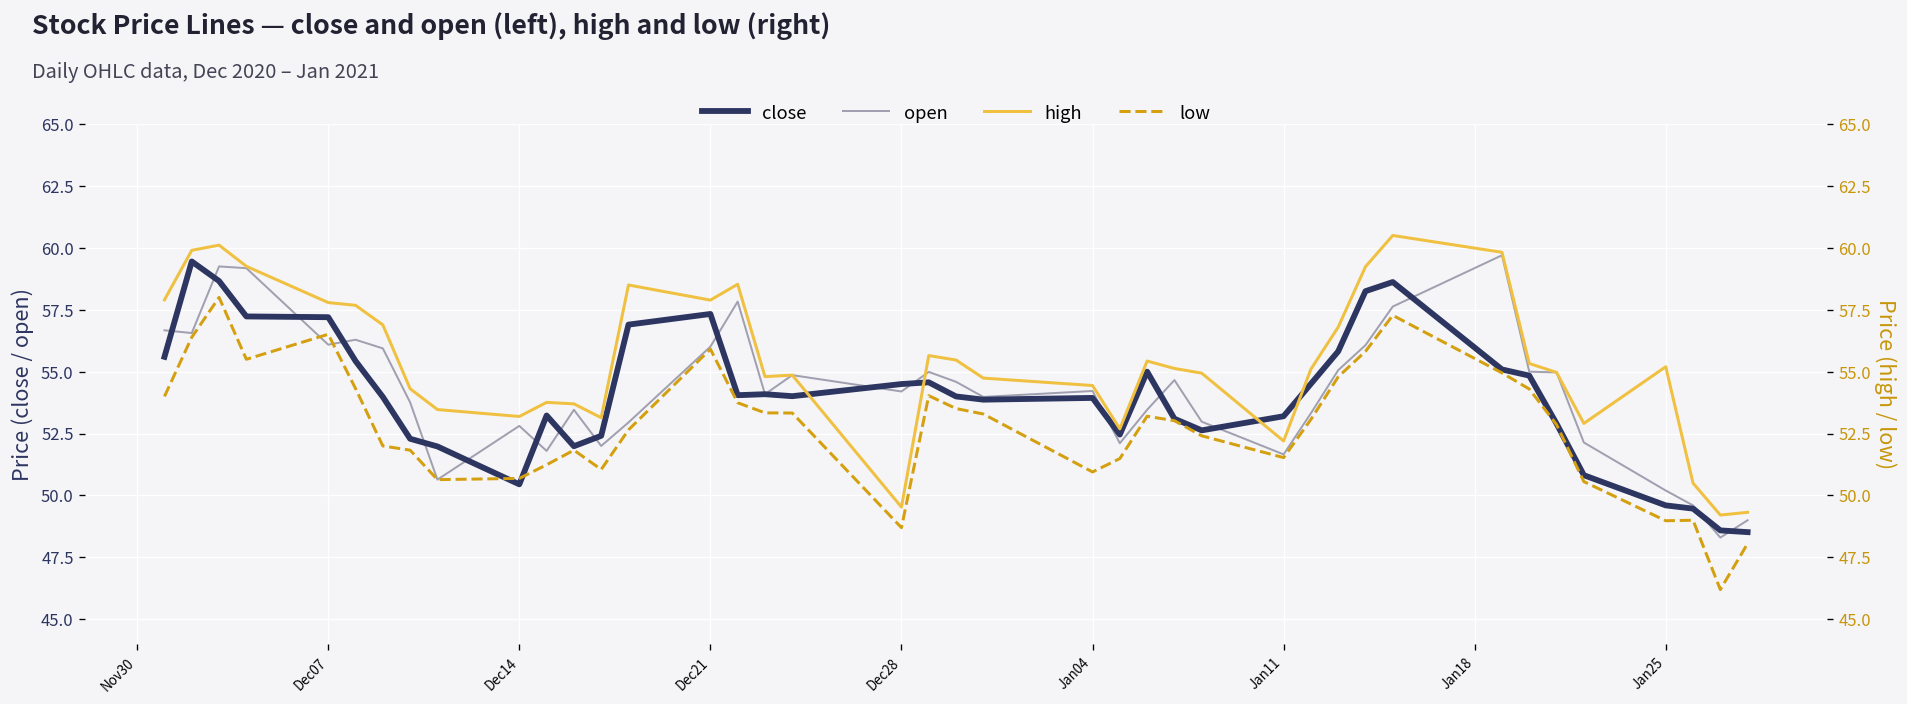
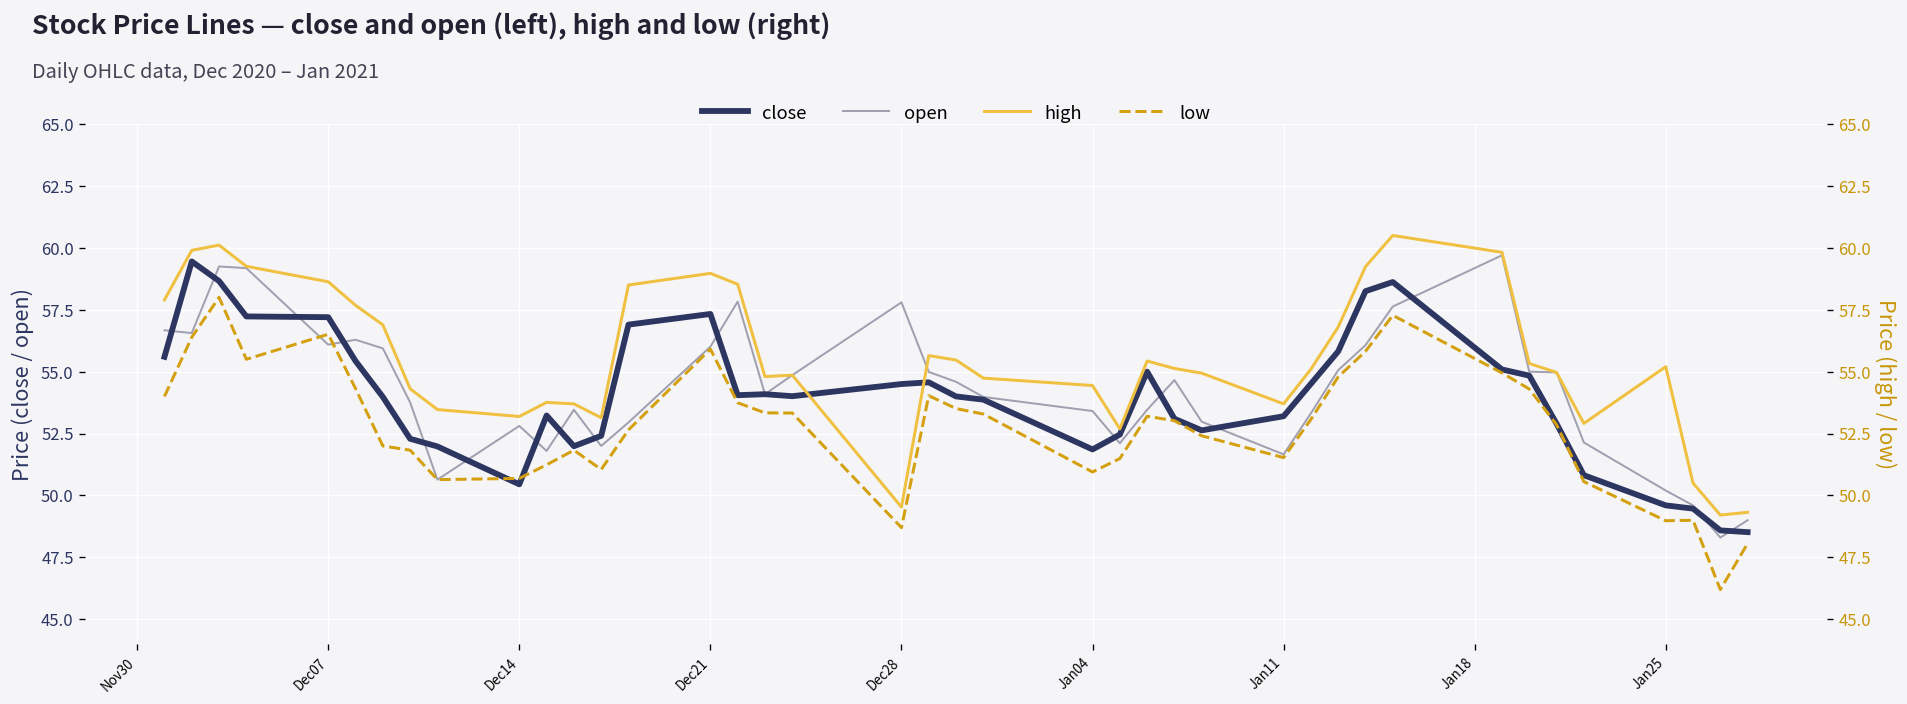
  {
    "close": {
      "Dec07": 57.2,
      "Dec14": 50.5,
      "Dec21": 57.3,
      "Dec28": 54.5,
-     "Jan04": 53.9,
+     "Jan04": 51.9,
      "Jan11": 53.2,
      "Jan25": 49.6
    },
    "open": {
      "Dec07": 56.1,
      "Dec14": 52.8,
      "Dec21": 56.0,
-     "Dec28": 54.2,
-     "Jan04": 54.2,
+     "Dec28": 57.8,
+     "Jan04": 53.4,
      "Jan11": 51.7,
      "Jan25": 50.2
    },
    "high": {
-     "Dec07": 57.8,
+     "Dec07": 58.6,
      "Dec14": 53.2,
-     "Dec21": 57.9,
+     "Dec21": 59.0,
      "Dec28": 49.5,
      "Jan04": 54.4,
-     "Jan11": 52.2,
+     "Jan11": 53.7,
      "Jan25": 55.2
    },
    "low": {
      "Dec07": 56.5,
      "Dec14": 50.7,
      "Dec21": 55.9,
      "Dec28": 48.7,
      "Jan04": 51.0,
      "Jan11": 51.5,
      "Jan25": 49.0
    }
  }
